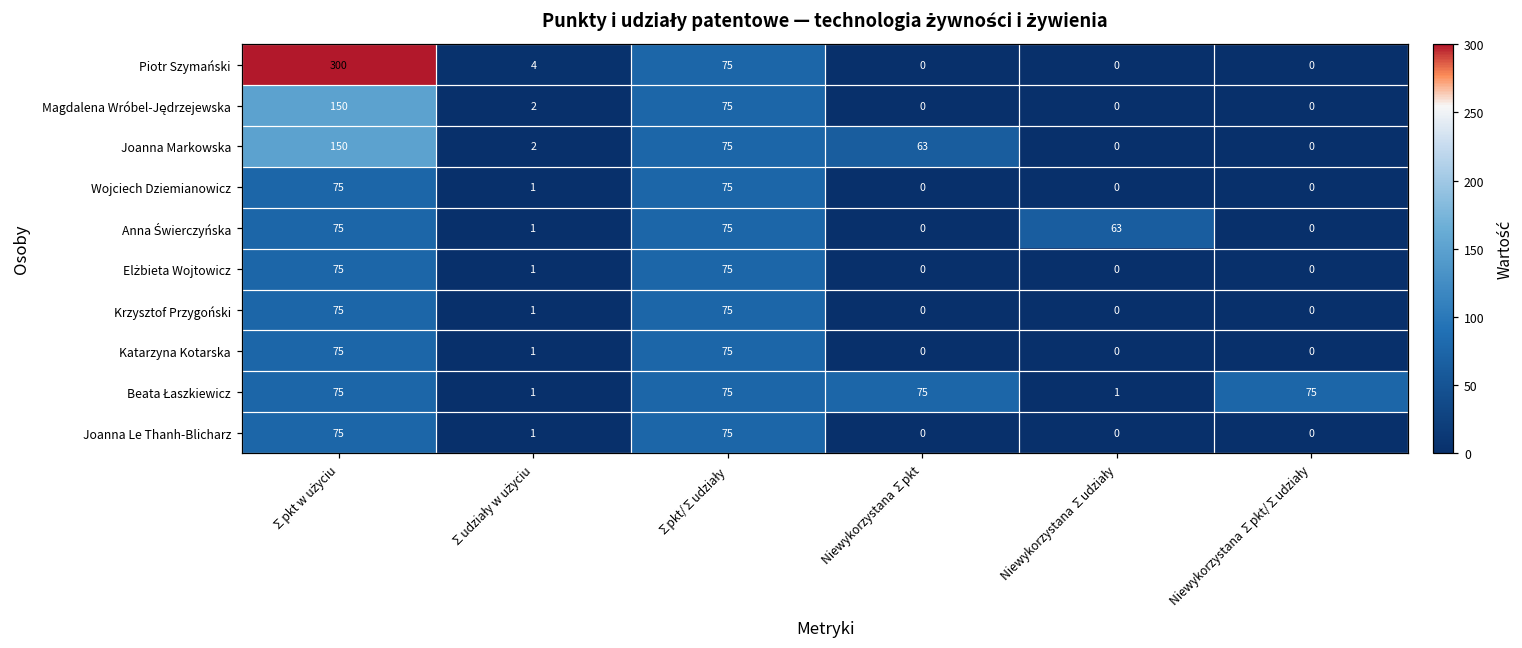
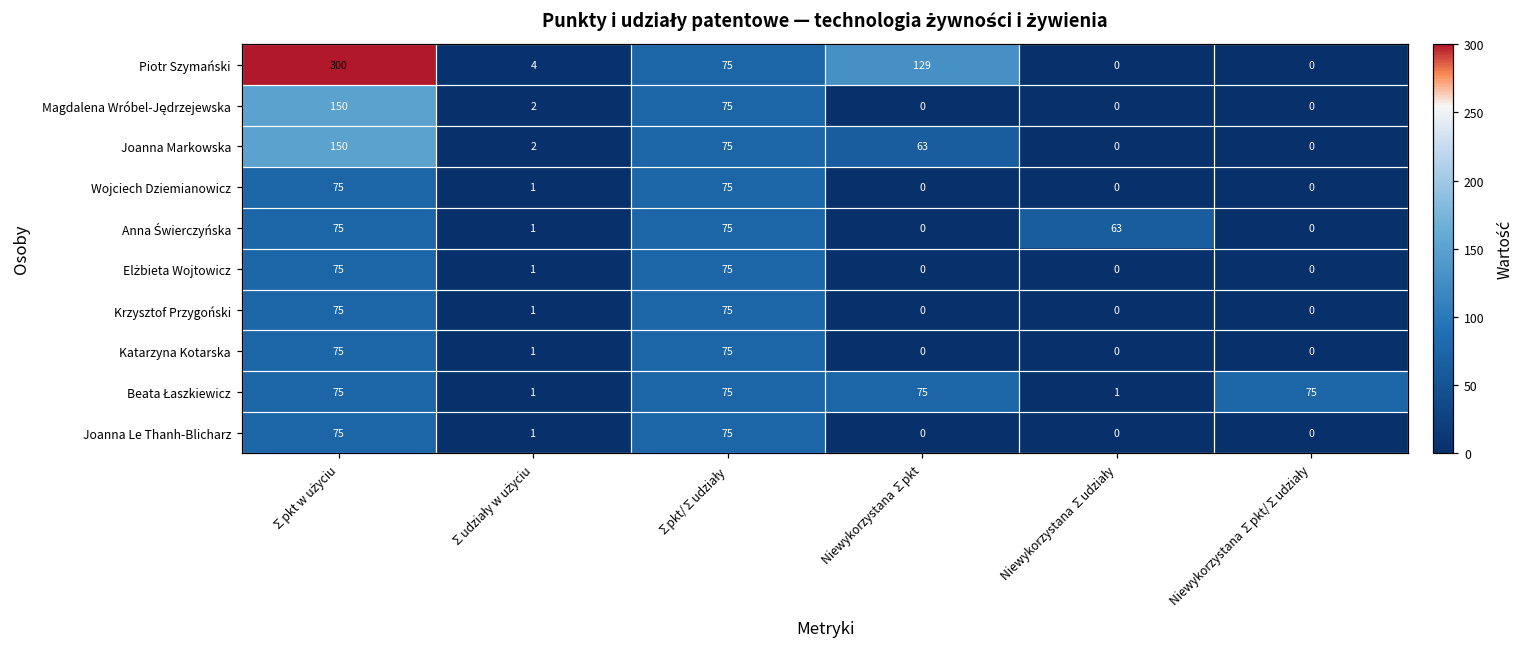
  {
    "Piotr Szymański": {
      "∑pkt w użyciu": 300,
      "∑udziały w użyciu": 4,
      "∑pkt/∑udziały": 75,
-     "Niewykorzystana ∑pkt": 0,
+     "Niewykorzystana ∑pkt": 129,
      "Niewykorzystana ∑udziały": 0,
      "Niewykorzystana ∑pkt/∑udziały": 0
    },
    "Magdalena Wróbel-Jędrzejewska": {
      "∑pkt w użyciu": 150,
      "∑udziały w użyciu": 2,
      "∑pkt/∑udziały": 75,
      "Niewykorzystana ∑pkt": 0,
      "Niewykorzystana ∑udziały": 0,
      "Niewykorzystana ∑pkt/∑udziały": 0
    },
    "Joanna Markowska": {
      "∑pkt w użyciu": 150,
      "∑udziały w użyciu": 2,
      "∑pkt/∑udziały": 75,
      "Niewykorzystana ∑pkt": 63,
      "Niewykorzystana ∑udziały": 0,
      "Niewykorzystana ∑pkt/∑udziały": 0
    },
    "Wojciech Dziemianowicz": {
      "∑pkt w użyciu": 75,
      "∑udziały w użyciu": 1,
      "∑pkt/∑udziały": 75,
      "Niewykorzystana ∑pkt": 0,
      "Niewykorzystana ∑udziały": 0,
      "Niewykorzystana ∑pkt/∑udziały": 0
    },
    "Anna Świerczyńska": {
      "∑pkt w użyciu": 75,
      "∑udziały w użyciu": 1,
      "∑pkt/∑udziały": 75,
      "Niewykorzystana ∑pkt": 0,
      "Niewykorzystana ∑udziały": 63,
      "Niewykorzystana ∑pkt/∑udziały": 0
    },
    "Elżbieta Wojtowicz": {
      "∑pkt w użyciu": 75,
      "∑udziały w użyciu": 1,
      "∑pkt/∑udziały": 75,
      "Niewykorzystana ∑pkt": 0,
      "Niewykorzystana ∑udziały": 0,
      "Niewykorzystana ∑pkt/∑udziały": 0
    },
    "Krzysztof Przygoński": {
      "∑pkt w użyciu": 75,
      "∑udziały w użyciu": 1,
      "∑pkt/∑udziały": 75,
      "Niewykorzystana ∑pkt": 0,
      "Niewykorzystana ∑udziały": 0,
      "Niewykorzystana ∑pkt/∑udziały": 0
    },
    "Katarzyna Kotarska": {
      "∑pkt w użyciu": 75,
      "∑udziały w użyciu": 1,
      "∑pkt/∑udziały": 75,
      "Niewykorzystana ∑pkt": 0,
      "Niewykorzystana ∑udziały": 0,
      "Niewykorzystana ∑pkt/∑udziały": 0
    },
    "Beata Łaszkiewicz": {
      "∑pkt w użyciu": 75,
      "∑udziały w użyciu": 1,
      "∑pkt/∑udziały": 75,
      "Niewykorzystana ∑pkt": 75,
      "Niewykorzystana ∑udziały": 1,
      "Niewykorzystana ∑pkt/∑udziały": 75
    },
    "Joanna Le Thanh-Blicharz": {
      "∑pkt w użyciu": 75,
      "∑udziały w użyciu": 1,
      "∑pkt/∑udziały": 75,
      "Niewykorzystana ∑pkt": 0,
      "Niewykorzystana ∑udziały": 0,
      "Niewykorzystana ∑pkt/∑udziały": 0
    }
  }
